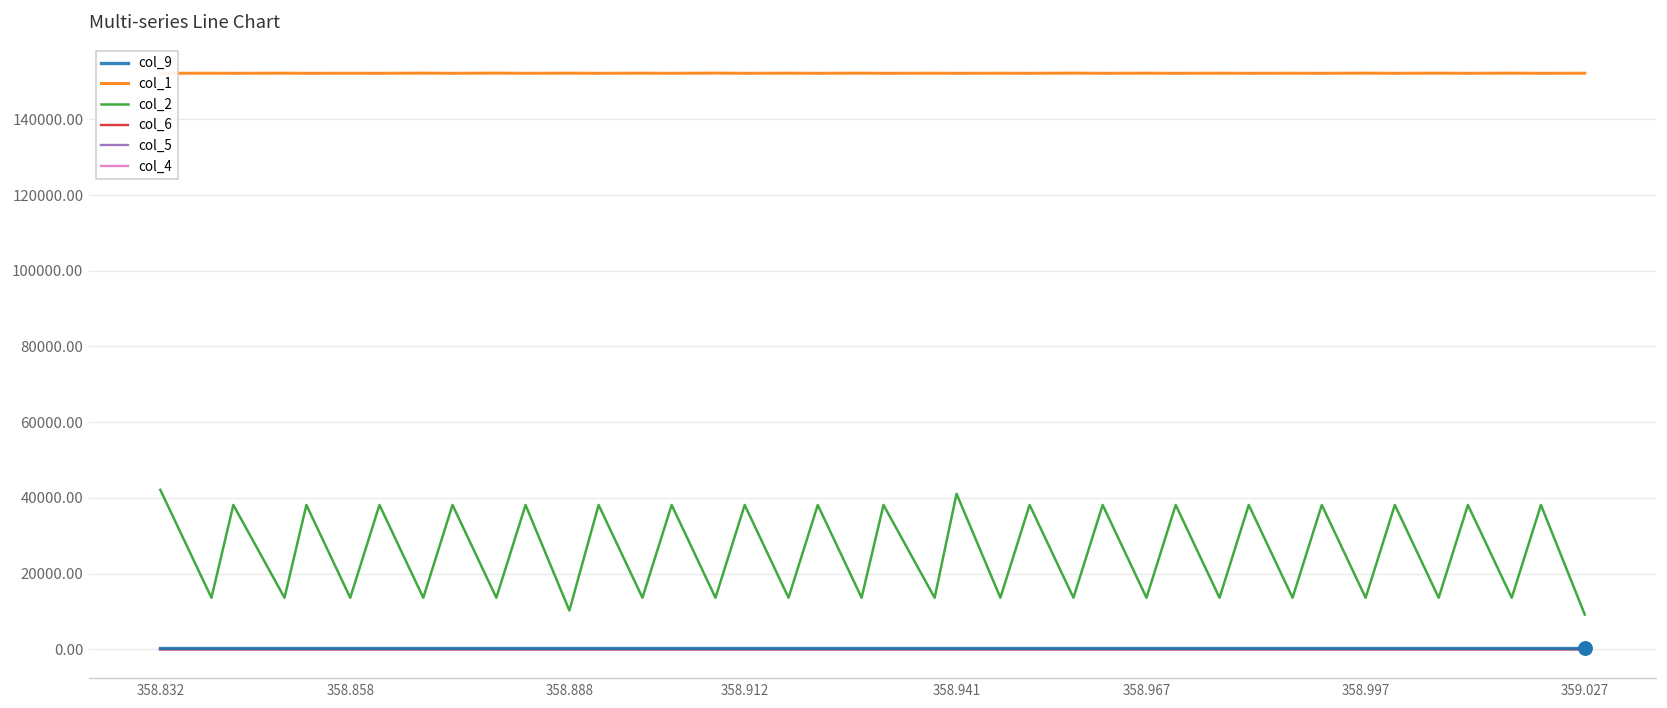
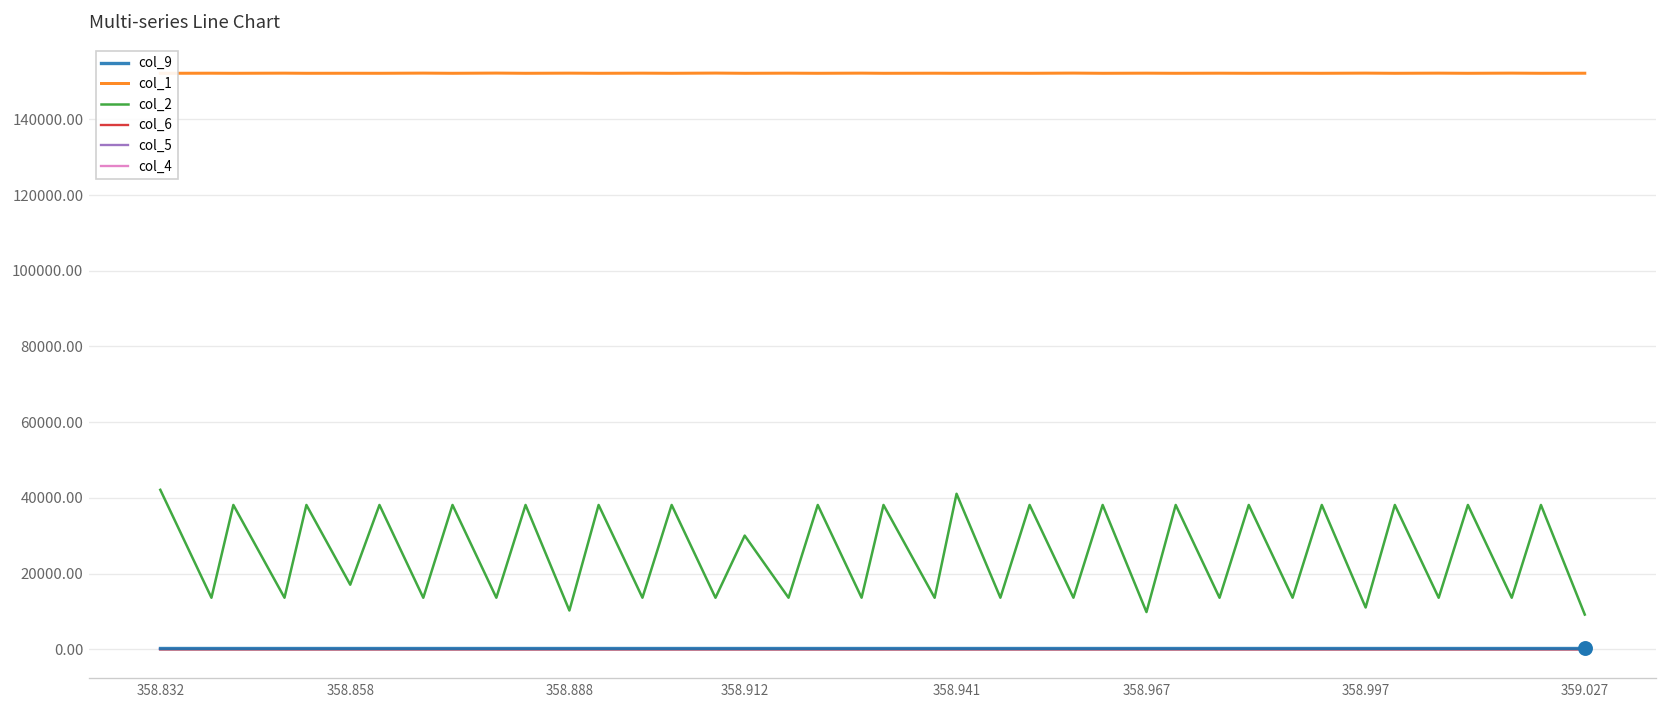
  {
    "col_1": {
      "358.858": 152000,
      "358.888": 152000,
      "358.912": 152000,
      "358.941": 152000,
      "358.967": 152000,
      "358.997": 152000,
      "359.027": 152000
    },
    "col_2": {
      "358.832": 42000,
-     "358.858": 14000,
+     "358.858": 17000,
      "358.888": 10000,
-     "358.912": 38000,
+     "358.912": 30000,
      "358.941": 41000,
-     "358.967": 14000,
-     "358.997": 14000,
+     "358.967": 10000,
+     "358.997": 11000,
      "359.027": 9000
    }
  }
